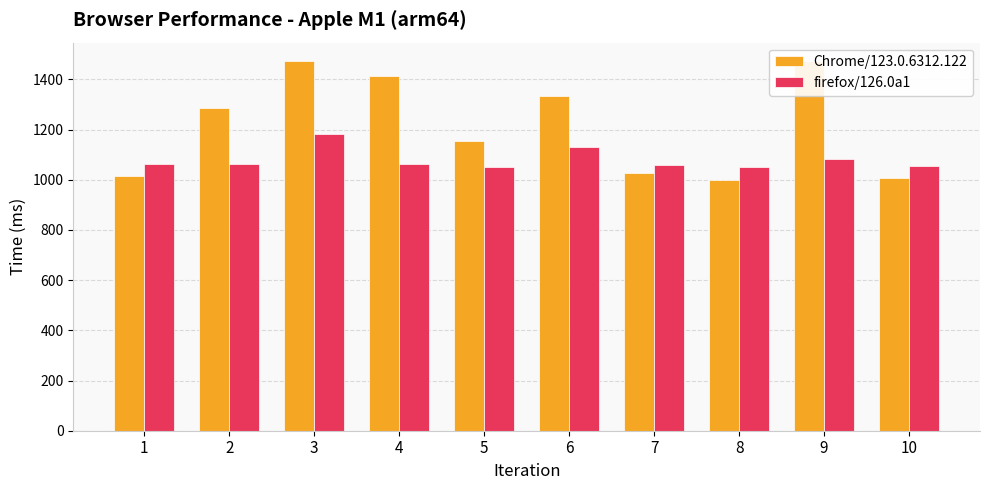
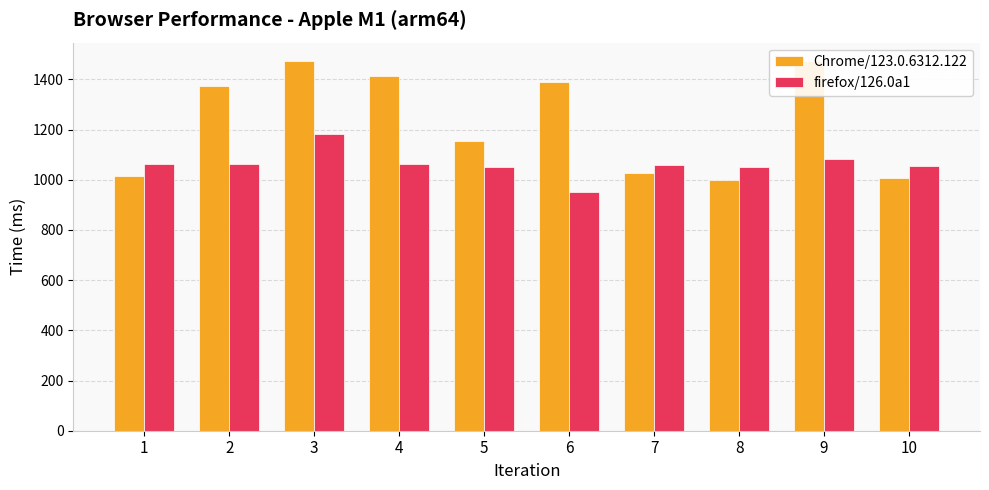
  {
    "Chrome/123.0.6312.122": {
      "1": 1010,
-     "2": 1290,
+     "2": 1370,
      "3": 1470,
      "4": 1410,
      "5": 1150,
-     "6": 1330,
+     "6": 1390,
      "7": 1030,
      "8": 1000,
      "10": 1010
    },
    "firefox/126.0a1": {
      "1": 1060,
      "2": 1060,
      "3": 1180,
      "4": 1060,
      "5": 1050,
-     "6": 1130,
+     "6": 950,
      "7": 1060,
      "8": 1050,
      "9": 1080,
      "10": 1050
    }
  }
